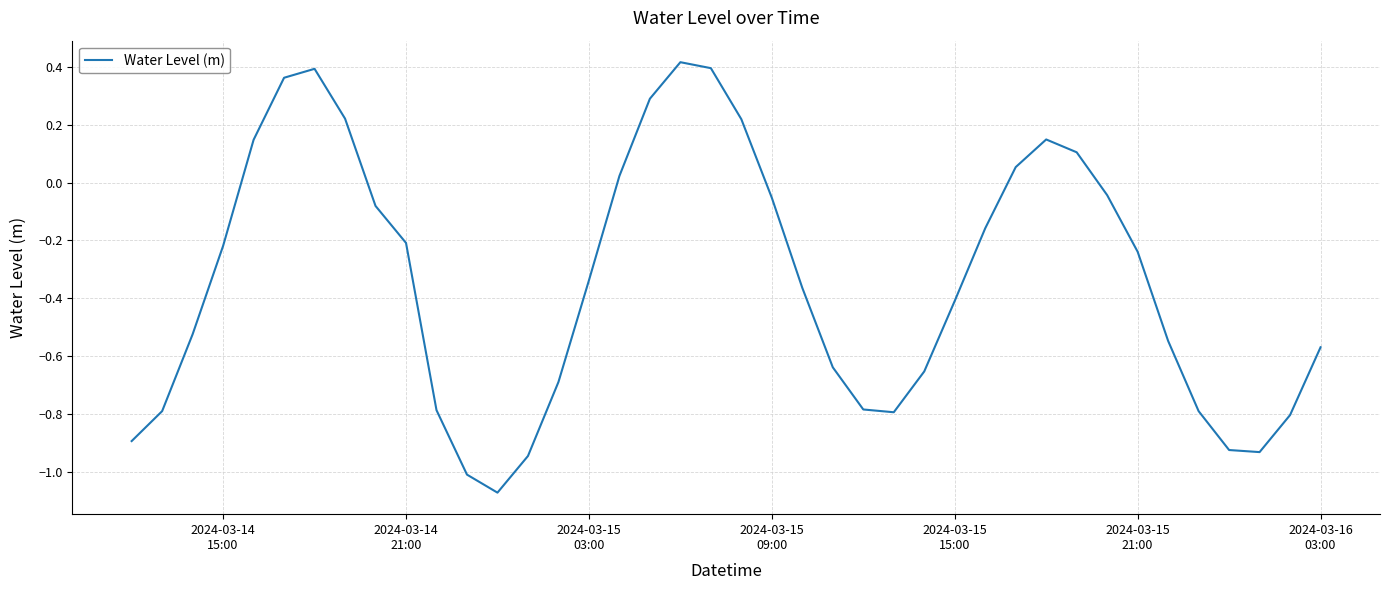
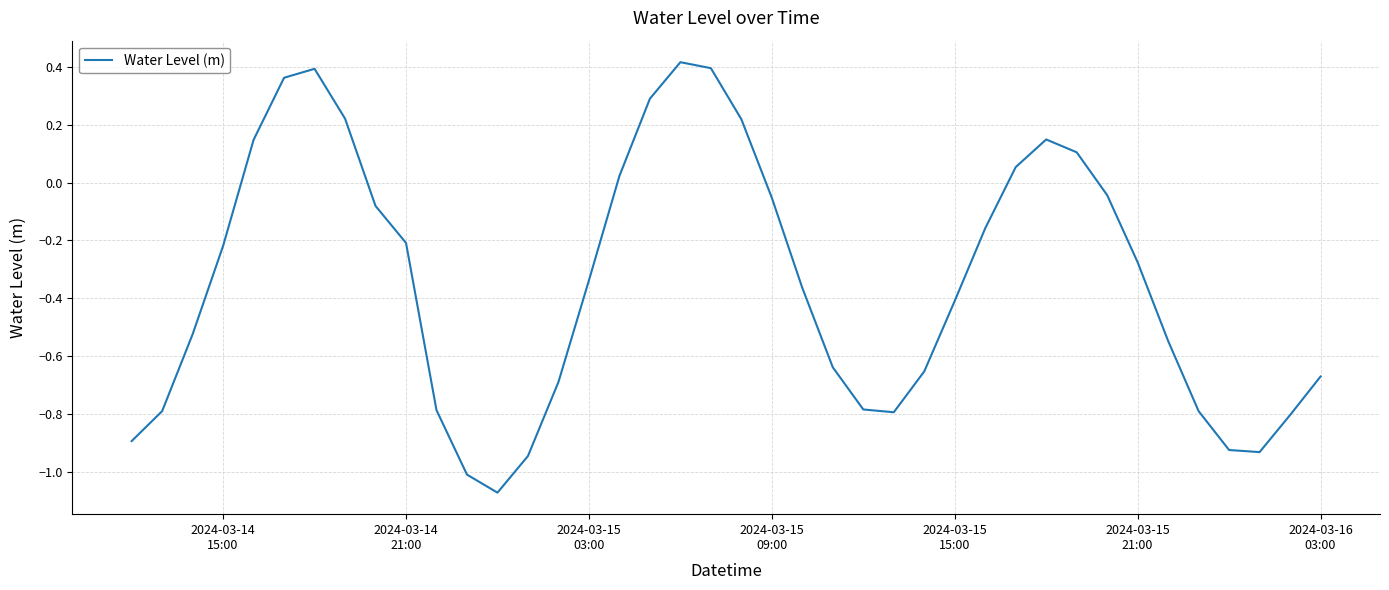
  {
    "2024-03-14 15:00": -0.22,
    "2024-03-14 21:00": -0.21,
    "2024-03-15 03:00": -0.34,
    "2024-03-15 09:00": -0.05,
    "2024-03-15 15:00": -0.41,
-   "2024-03-15 21:00": -0.24,
-   "2024-03-16 03:00": -0.57
+   "2024-03-15 21:00": -0.28,
+   "2024-03-16 03:00": -0.67
  }
